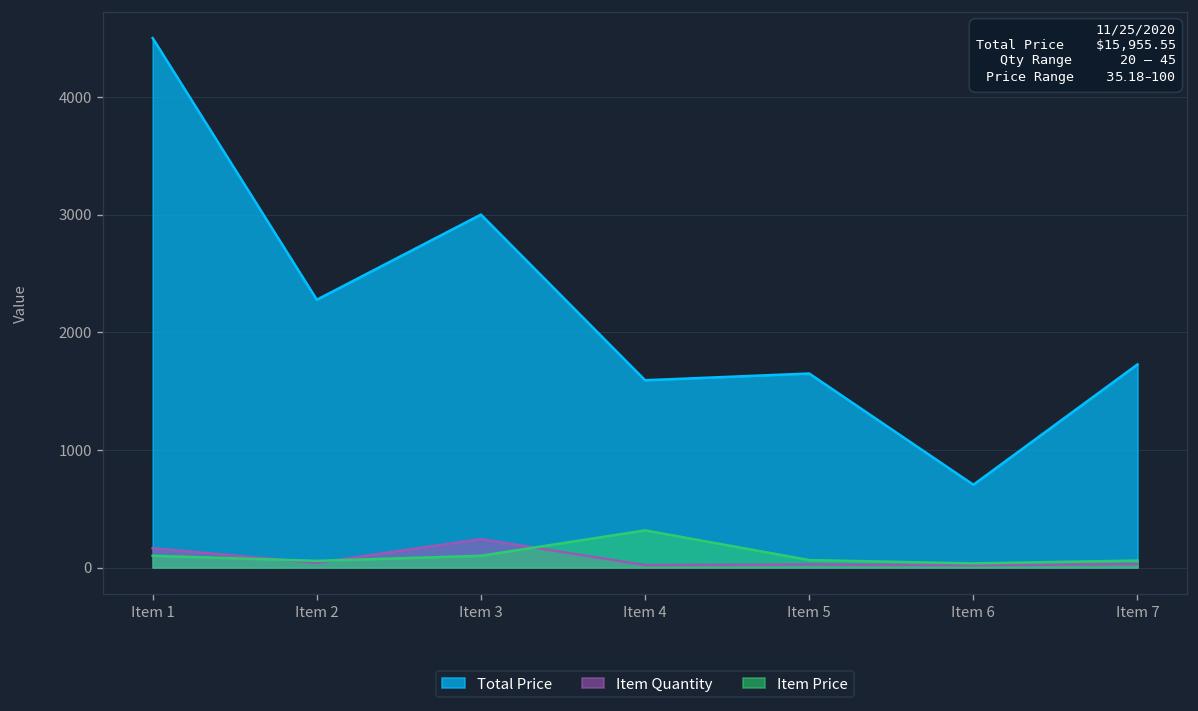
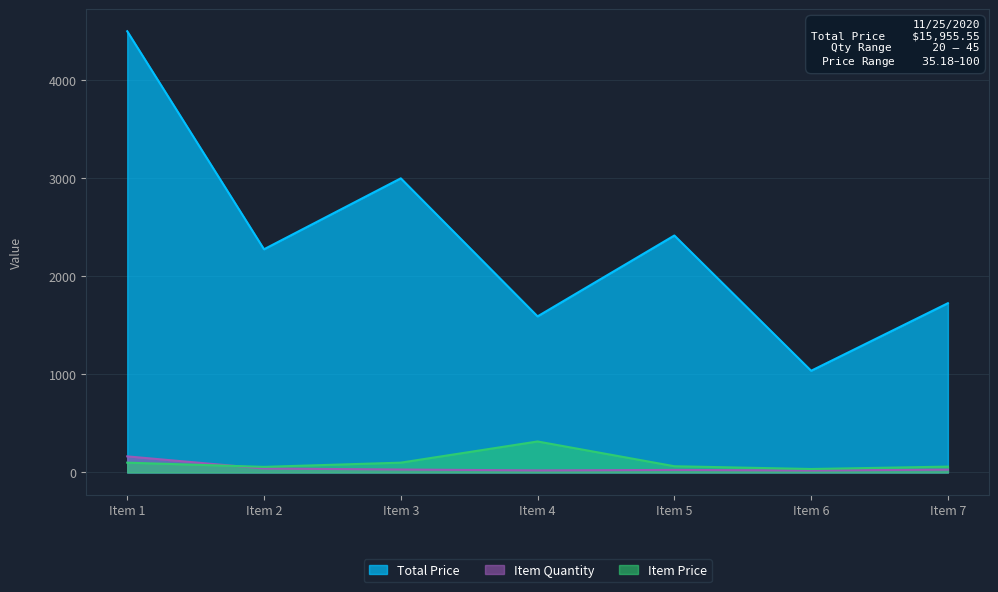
  {
    "Total Price": {
      "Item 1": 4500,
      "Item 2": 2300,
      "Item 3": 3000,
      "Item 4": 1600,
-     "Item 5": 1600,
-     "Item 6": 700,
+     "Item 5": 2400,
+     "Item 6": 1000,
      "Item 7": 1700
    },
    "Item Quantity": {
      "Item 1": 200,
-     "Item 3": 200,
+     "Item 3": 0,
      "Item 4": 0,
      "Item 5": 0,
      "Item 7": 0
    },
    "Item Price": {
      "Item 1": 100,
      "Item 3": 100,
      "Item 4": 300,
      "Item 5": 100,
      "Item 7": 100
    }
  }
